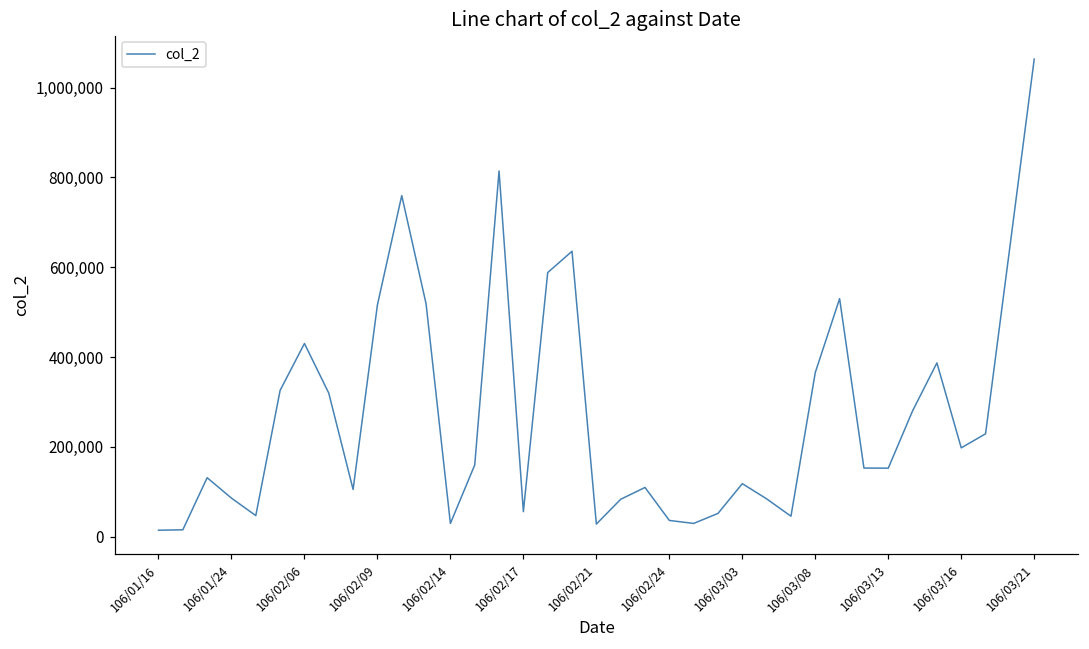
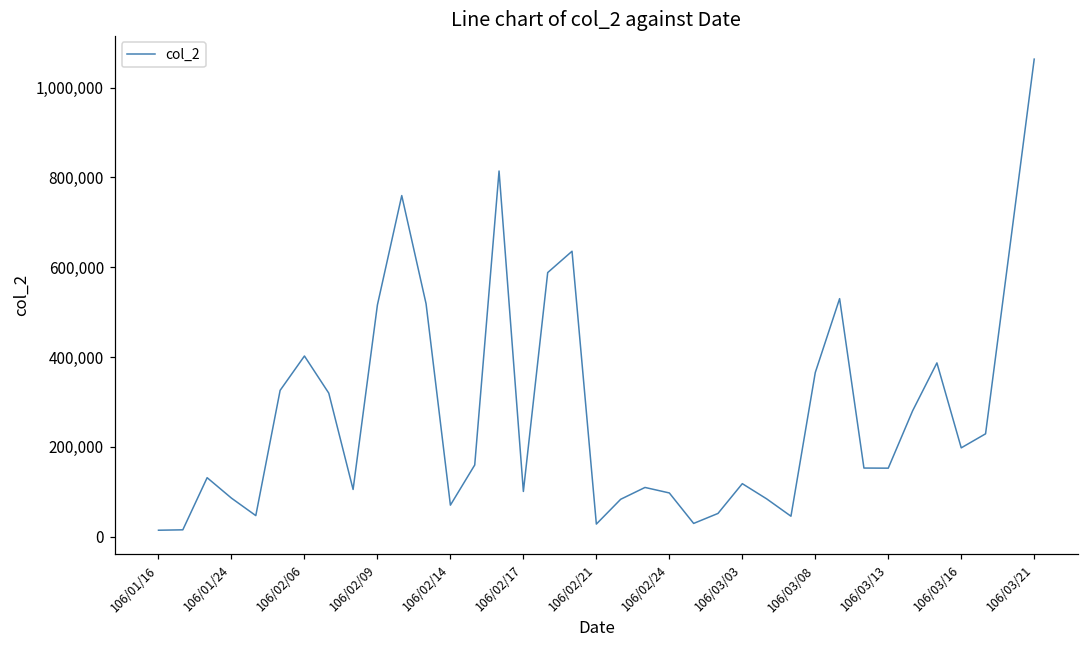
  {
    "106/01/16": "10,000",
    "106/01/24": "90,000",
-   "106/02/06": "430,000",
+   "106/02/06": "400,000",
    "106/02/09": "520,000",
-   "106/02/14": "30,000",
-   "106/02/17": "60,000",
+   "106/02/14": "70,000",
+   "106/02/17": "100,000",
    "106/02/21": "30,000",
-   "106/02/24": "40,000",
+   "106/02/24": "100,000",
    "106/03/03": "120,000",
    "106/03/08": "370,000",
    "106/03/13": "150,000",
    "106/03/16": "200,000",
    "106/03/21": "1,060,000"
  }
